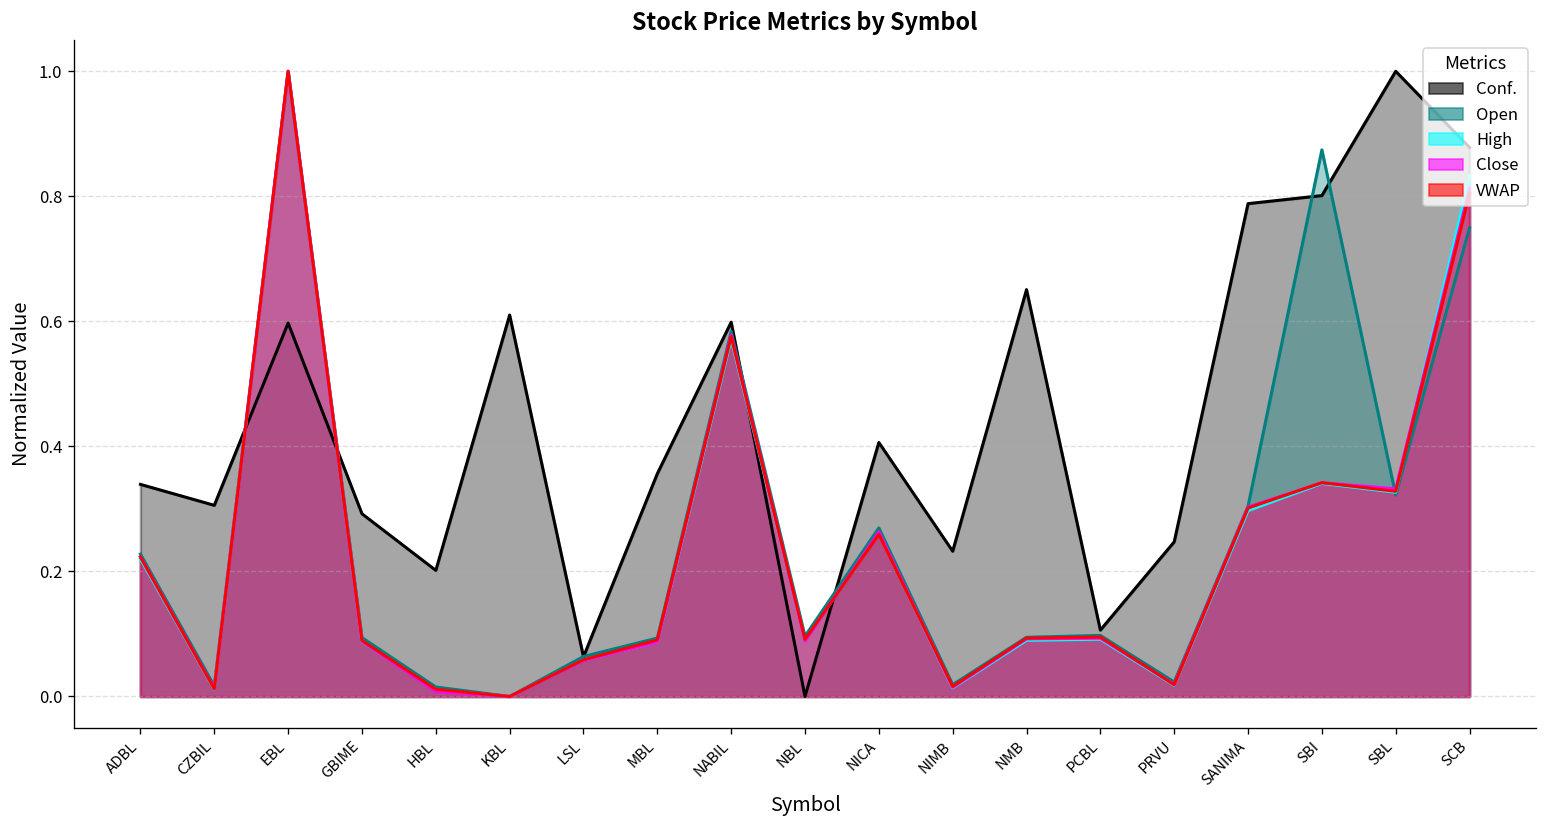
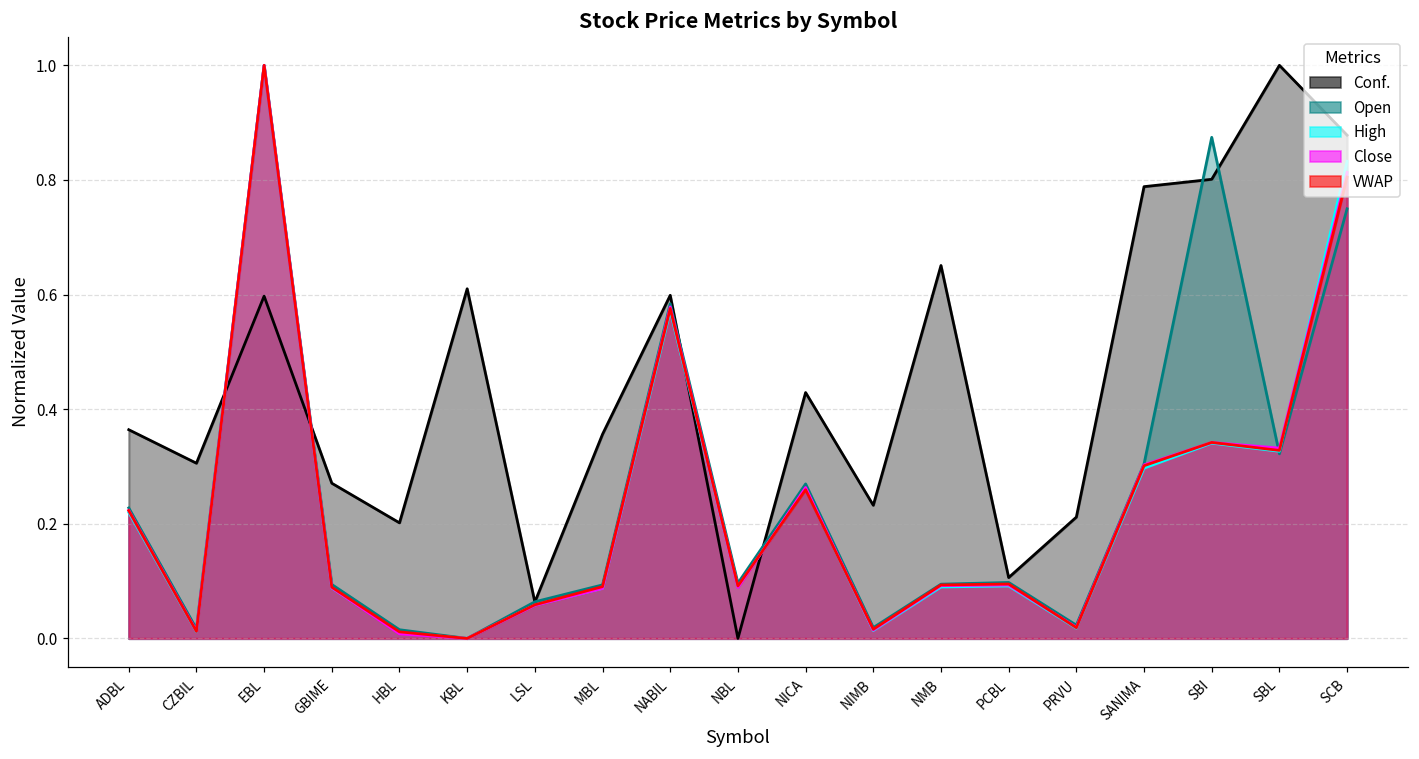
  {
    "Conf.": {
-     "ADBL": 0.34,
+     "ADBL": 0.36,
      "CZBIL": 0.31,
      "EBL": 0.60,
-     "GBIME": 0.29,
+     "GBIME": 0.27,
      "HBL": 0.20,
      "KBL": 0.61,
      "MBL": 0.36,
      "NABIL": 0.60,
      "NBL": 0.00,
-     "NICA": 0.41,
+     "NICA": 0.43,
      "NIMB": 0.23,
      "NMB": 0.65,
      "PCBL": 0.11,
-     "PRVU": 0.25,
+     "PRVU": 0.21,
      "SANIMA": 0.79,
      "SBI": 0.80,
      "SBL": 1.00
    },
    "Open": {
      "NABIL": 0.58,
      "NBL": 0.10,
      "NICA": 0.27,
      "SBI": 0.87,
      "SCB": 0.75
    }
  }
